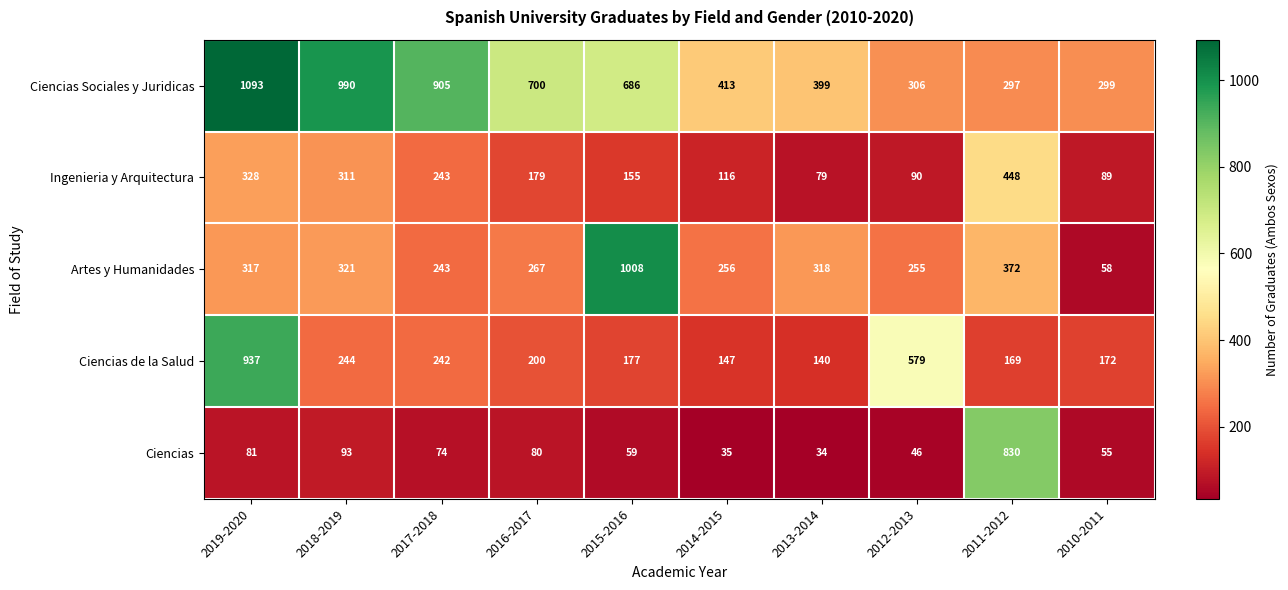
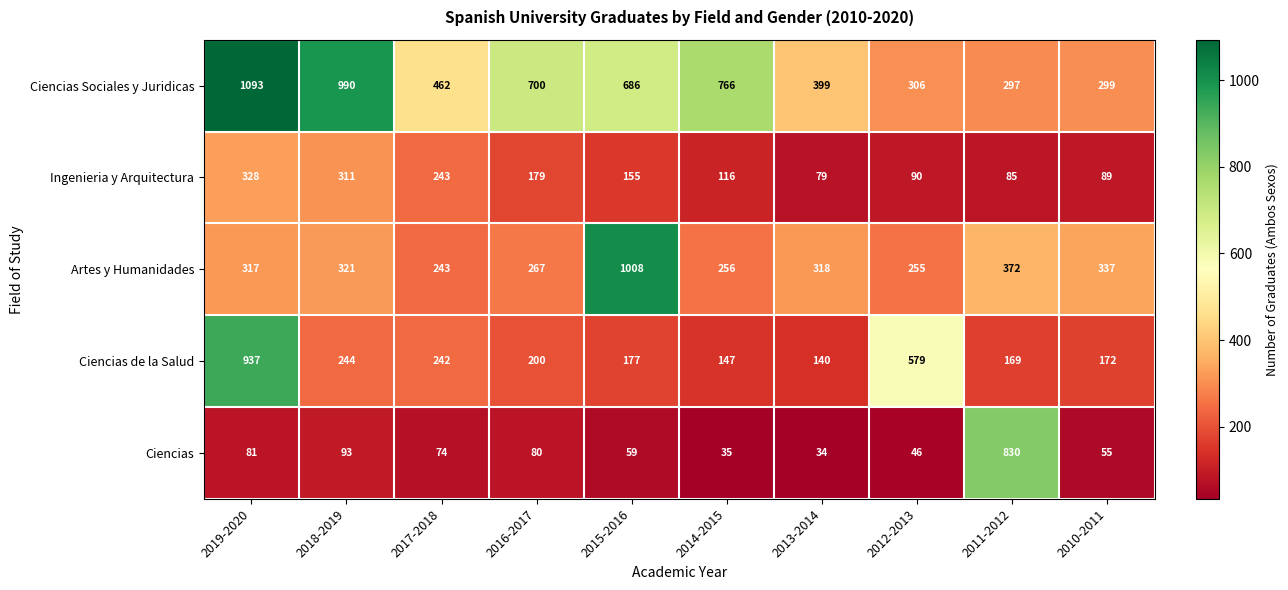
  {
    "Ciencias Sociales y Juridicas": {
      "2019-2020": 1093,
      "2018-2019": 990,
-     "2017-2018": 905,
+     "2017-2018": 462,
      "2016-2017": 700,
      "2015-2016": 686,
-     "2014-2015": 413,
+     "2014-2015": 766,
      "2013-2014": 399,
      "2012-2013": 306,
      "2011-2012": 297,
      "2010-2011": 299
    },
    "Ingenieria y Arquitectura": {
      "2019-2020": 328,
      "2018-2019": 311,
      "2017-2018": 243,
      "2016-2017": 179,
      "2015-2016": 155,
      "2014-2015": 116,
      "2013-2014": 79,
      "2012-2013": 90,
-     "2011-2012": 448,
+     "2011-2012": 85,
      "2010-2011": 89
    },
    "Artes y Humanidades": {
      "2019-2020": 317,
      "2018-2019": 321,
      "2017-2018": 243,
      "2016-2017": 267,
      "2015-2016": 1008,
      "2014-2015": 256,
      "2013-2014": 318,
      "2012-2013": 255,
      "2011-2012": 372,
-     "2010-2011": 58
+     "2010-2011": 337
    },
    "Ciencias de la Salud": {
      "2019-2020": 937,
      "2018-2019": 244,
      "2017-2018": 242,
      "2016-2017": 200,
      "2015-2016": 177,
      "2014-2015": 147,
      "2013-2014": 140,
      "2012-2013": 579,
      "2011-2012": 169,
      "2010-2011": 172
    },
    "Ciencias": {
      "2019-2020": 81,
      "2018-2019": 93,
      "2017-2018": 74,
      "2016-2017": 80,
      "2015-2016": 59,
      "2014-2015": 35,
      "2013-2014": 34,
      "2012-2013": 46,
      "2011-2012": 830,
      "2010-2011": 55
    }
  }
